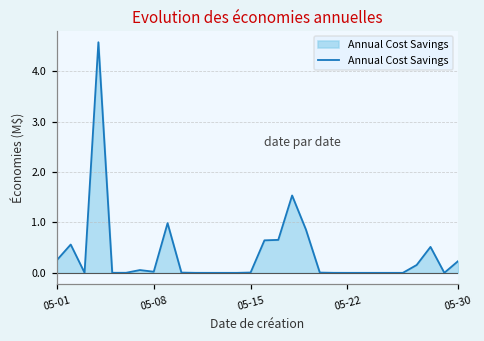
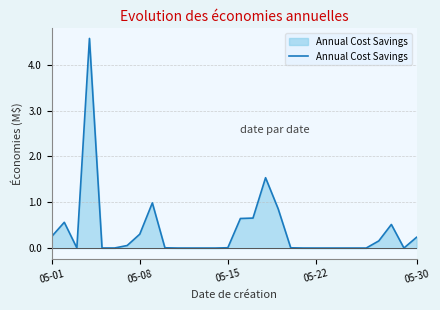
  {
    "05-01": 0.3,
-   "05-08": 0.0,
+   "05-08": 0.3,
    "05-15": 0.0,
    "05-22": 0.0,
    "05-30": 0.2
  }
